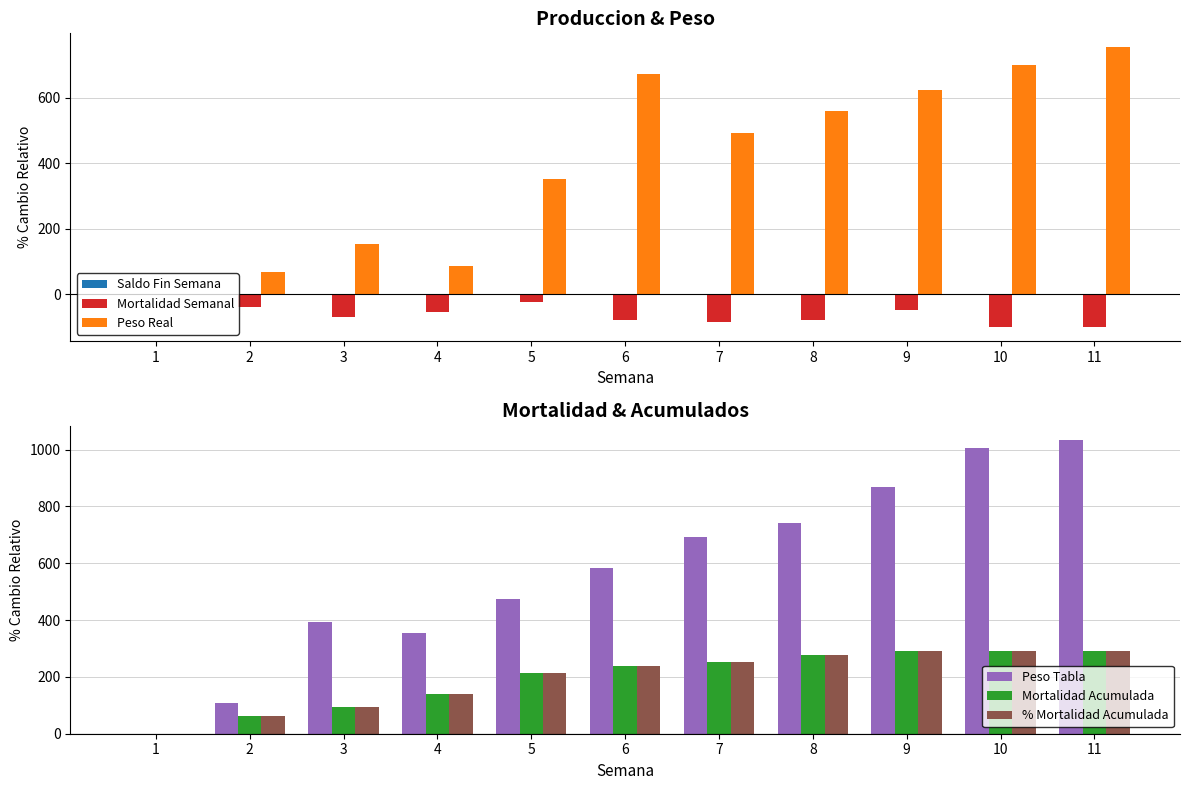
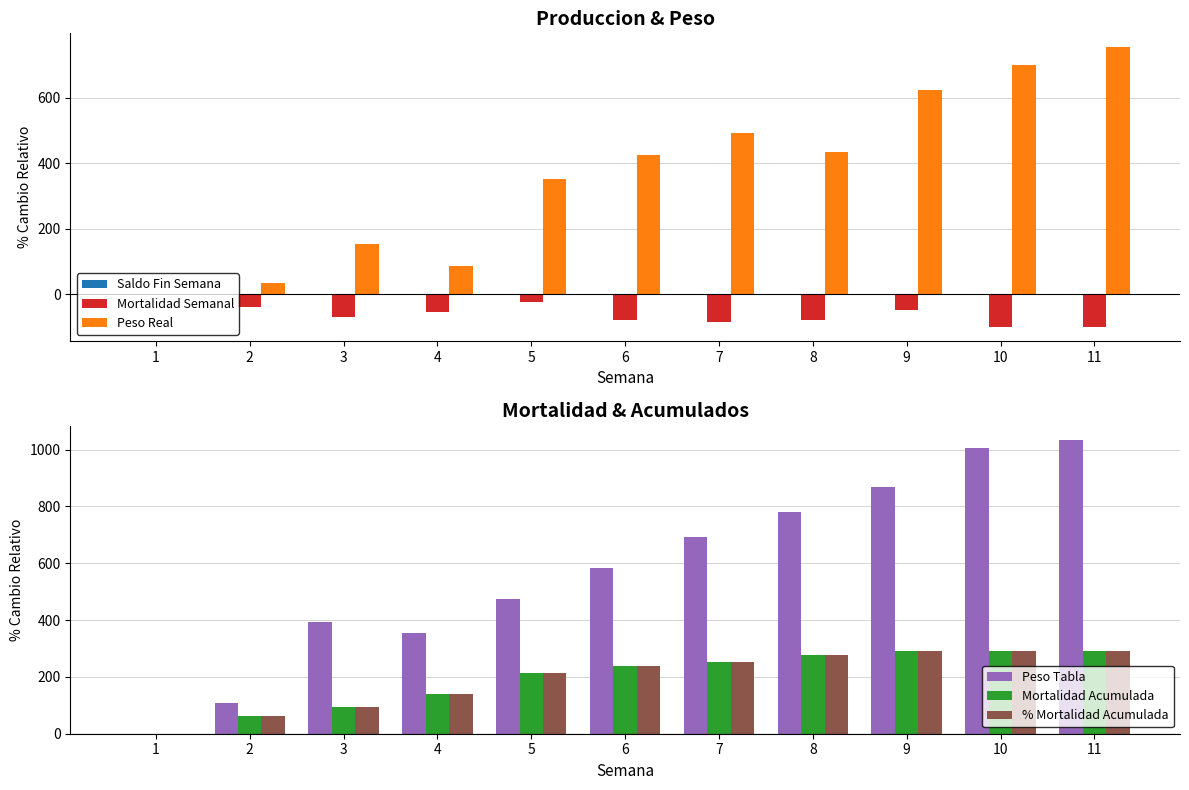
  {
    "Produccion & Peso": {
      "Mortalidad Semanal": {
        "2": -40,
        "3": -70,
        "4": -50,
        "5": -20,
        "6": -80,
        "7": -80,
        "8": -80,
        "9": -50,
        "10": -100,
        "11": -100
      },
      "Peso Real": {
-       "2": 70,
+       "2": 30,
        "3": 150,
        "4": 90,
        "5": 350,
-       "6": 670,
+       "6": 420,
        "7": 490,
-       "8": 560,
+       "8": 440,
        "9": 630,
        "10": 700,
        "11": 750
      }
    },
    "Mortalidad & Acumulados": {
      "Peso Tabla": {
        "1": 0,
        "2": 110,
        "3": 390,
        "4": 350,
        "5": 470,
        "6": 580,
        "7": 690,
-       "8": 740,
+       "8": 780,
        "9": 870,
        "10": 1010,
        "11": 1030
      },
      "Mortalidad Acumulada": {
        "1": 0,
        "2": 60,
        "3": 90,
        "4": 140,
        "5": 220,
        "6": 240,
        "7": 250,
        "8": 280,
        "9": 290,
        "10": 290,
        "11": 290
      },
      "% Mortalidad Acumulada": {
        "1": 0,
        "2": 60,
        "3": 90,
        "4": 140,
        "5": 220,
        "6": 240,
        "7": 250,
        "8": 280,
        "9": 290,
        "10": 290,
        "11": 290
      }
    }
  }
